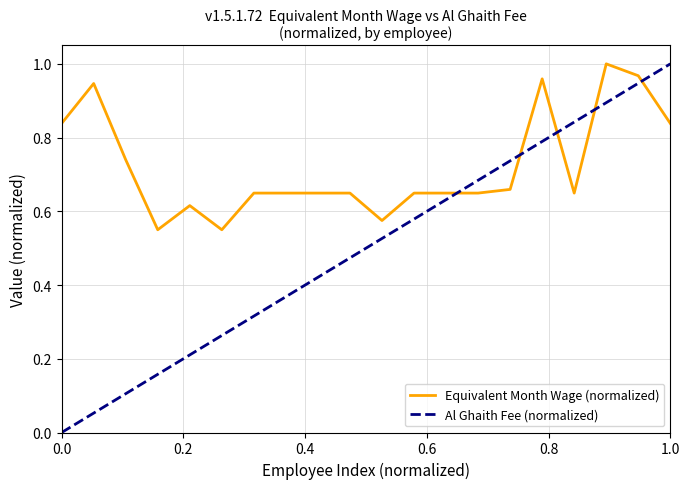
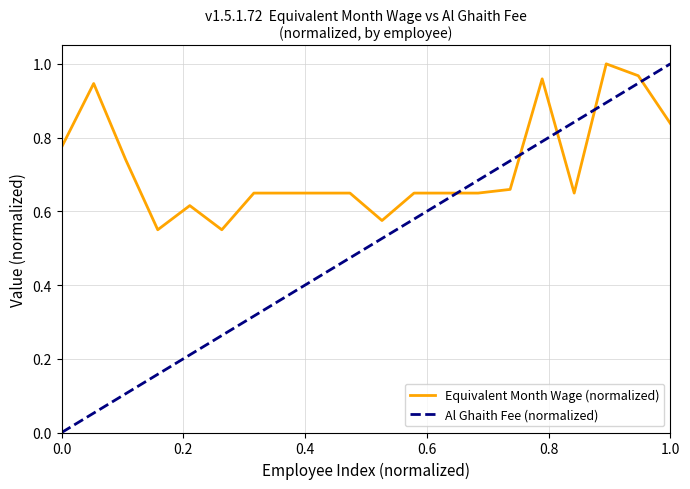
  {
    "Equivalent Month Wage (normalized)": {
-     "0.0": 0.84,
+     "0.0": 0.77,
      "1.0": 0.84
    },
    "Al Ghaith Fee (normalized)": {
      "0.0": 0.00,
      "1.0": 1.00
    }
  }
